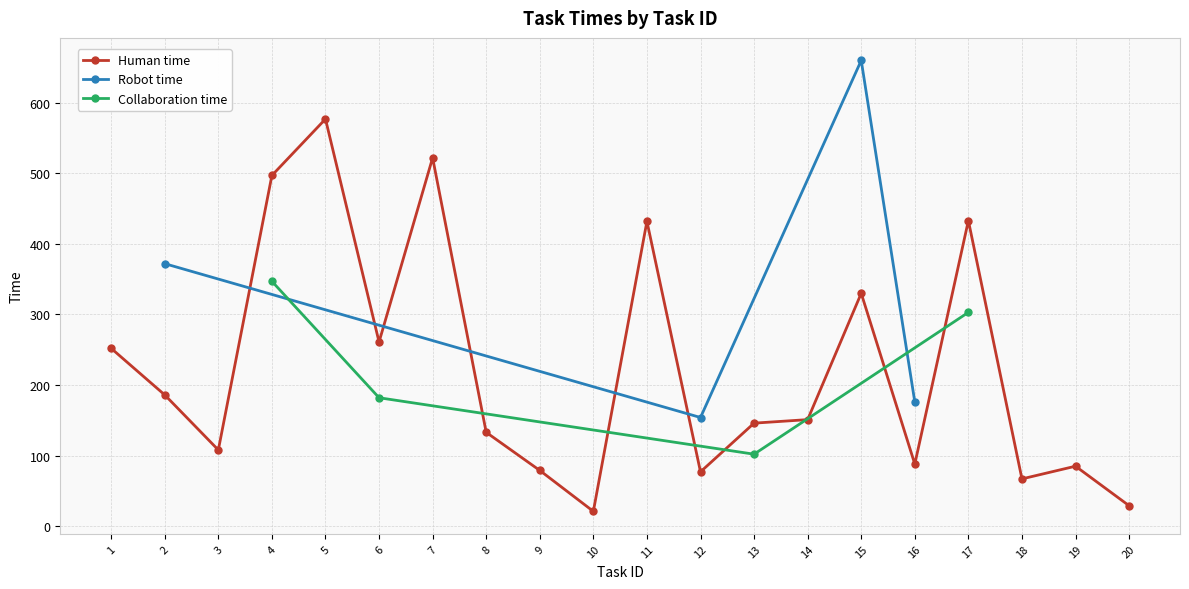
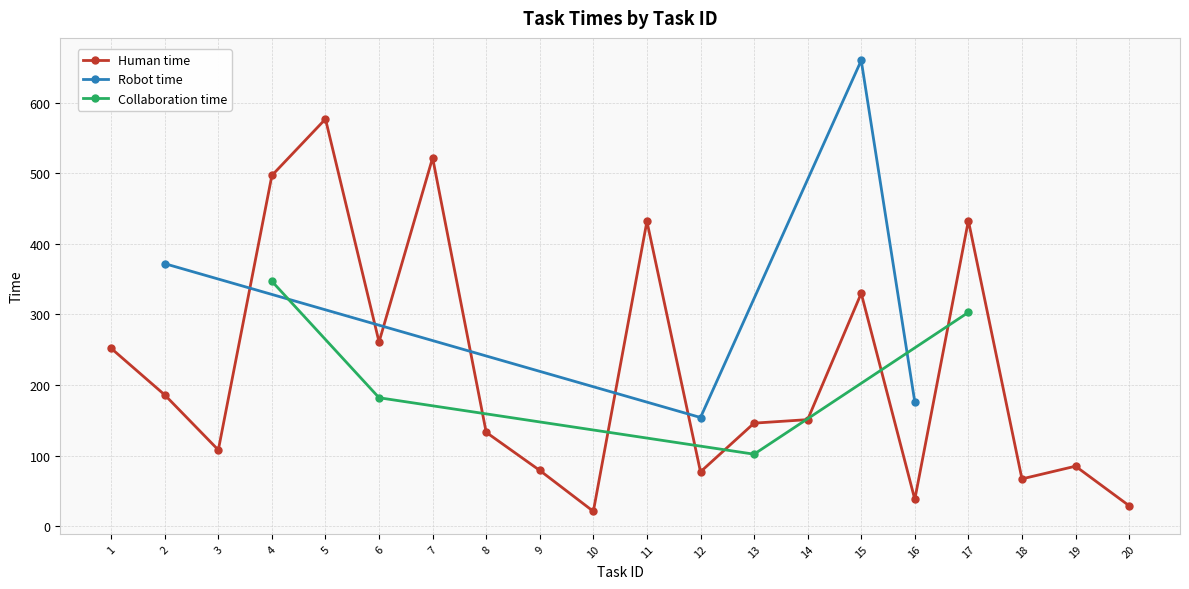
  {
    "Human time": {
      "1": 250,
      "2": 190,
      "3": 110,
      "4": 500,
      "5": 580,
      "6": 260,
      "7": 520,
      "8": 130,
      "9": 80,
      "10": 20,
      "11": 430,
      "12": 80,
      "13": 150,
      "14": 150,
      "15": 330,
-     "16": 90,
+     "16": 40,
      "17": 430,
      "18": 70,
      "19": 90,
      "20": 30
    },
    "Robot time": {
      "2": 370,
      "12": 150,
      "15": 660,
      "16": 180
    },
    "Collaboration time": {
      "4": 350,
      "6": 180,
      "13": 100,
      "17": 300
    }
  }
